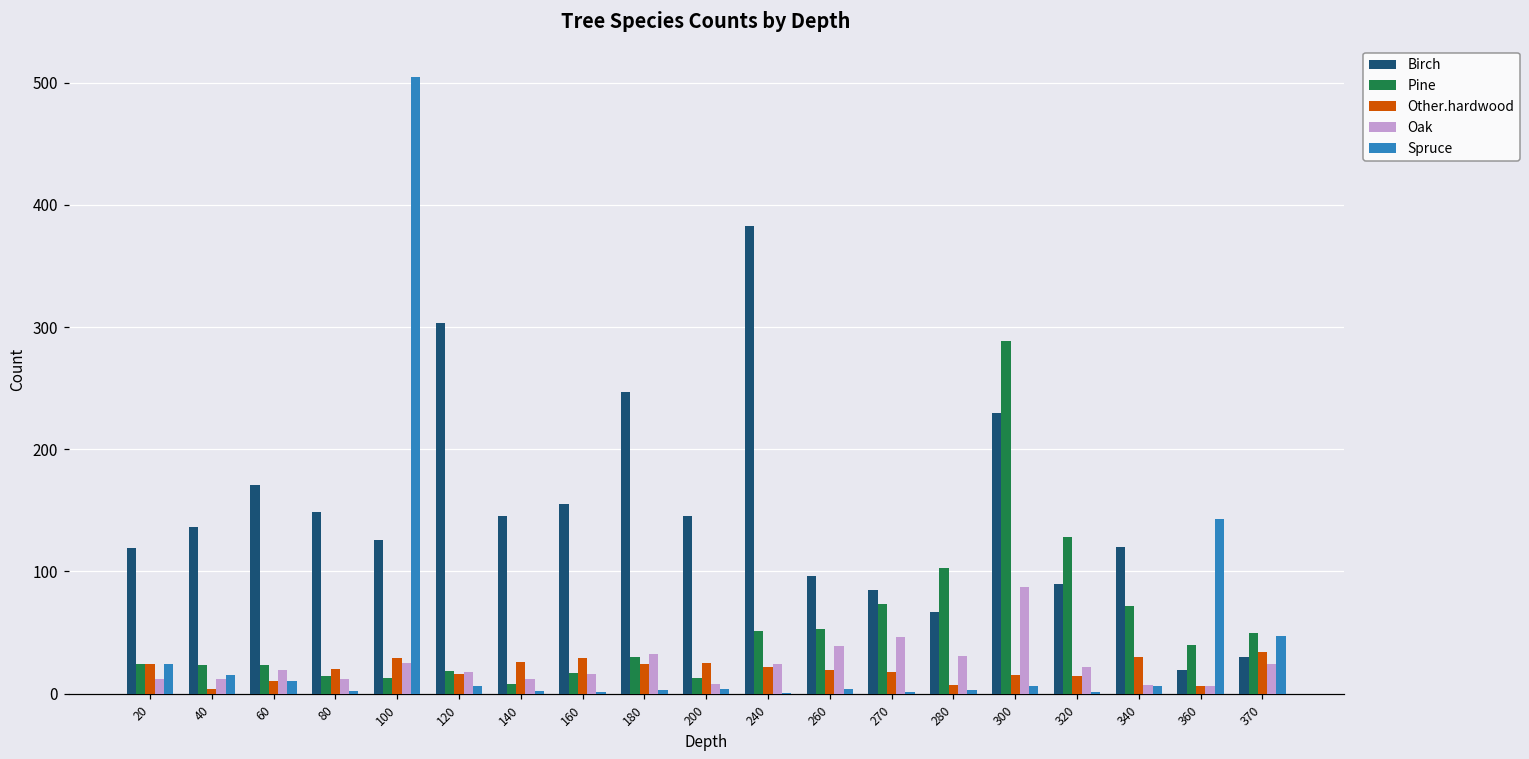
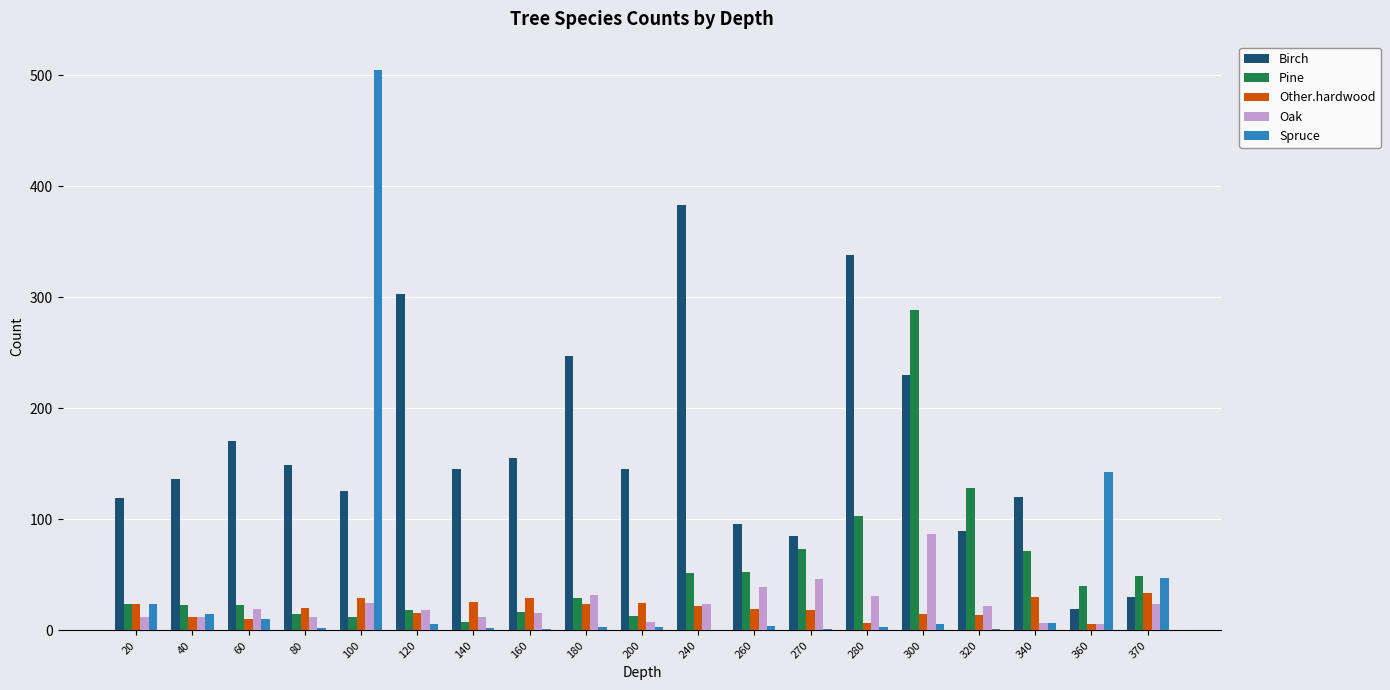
  {
    "Birch": {
      "20": 119,
      "40": 136,
      "60": 171,
      "80": 149,
      "100": 126,
      "120": 303,
      "140": 145,
      "160": 155,
      "180": 247,
      "200": 145,
      "240": 383,
      "260": 96,
      "270": 85,
-     "280": 67,
+     "280": 338,
      "300": 230,
      "320": 90,
      "340": 120,
      "360": 19,
      "370": 30
    },
    "Pine": {
      "20": 24,
      "40": 23,
      "60": 23,
      "80": 15,
      "100": 13,
      "120": 19,
      "140": 8,
      "160": 17,
      "180": 30,
      "200": 13,
      "240": 52,
      "260": 53,
      "270": 73,
      "280": 103,
      "300": 289,
      "320": 128,
      "340": 72,
      "360": 40,
      "370": 50
    },
    "Other.hardwood": {
      "20": 24,
-     "40": 4,
+     "40": 12,
      "60": 10,
      "80": 20,
      "100": 29,
      "120": 16,
      "140": 26,
      "160": 29,
      "180": 24,
      "200": 25,
      "240": 22,
      "260": 19,
      "270": 18,
      "280": 7,
      "300": 15,
      "320": 14,
      "340": 30,
      "360": 6,
      "370": 34
    },
    "Oak": {
      "20": 12,
      "40": 12,
      "60": 19,
      "80": 12,
      "100": 25,
      "120": 18,
      "140": 12,
      "160": 16,
      "180": 32,
      "200": 8,
      "240": 24,
      "260": 39,
      "270": 46,
      "280": 31,
      "300": 87,
      "320": 22,
      "340": 7,
      "360": 6,
      "370": 24
    },
    "Spruce": {
      "20": 24,
      "40": 15,
      "60": 11,
      "100": 505,
      "120": 6,
      "180": 3,
      "200": 4,
      "260": 4,
      "280": 3,
      "300": 6,
      "340": 7,
      "360": 143,
      "370": 47
    }
  }
